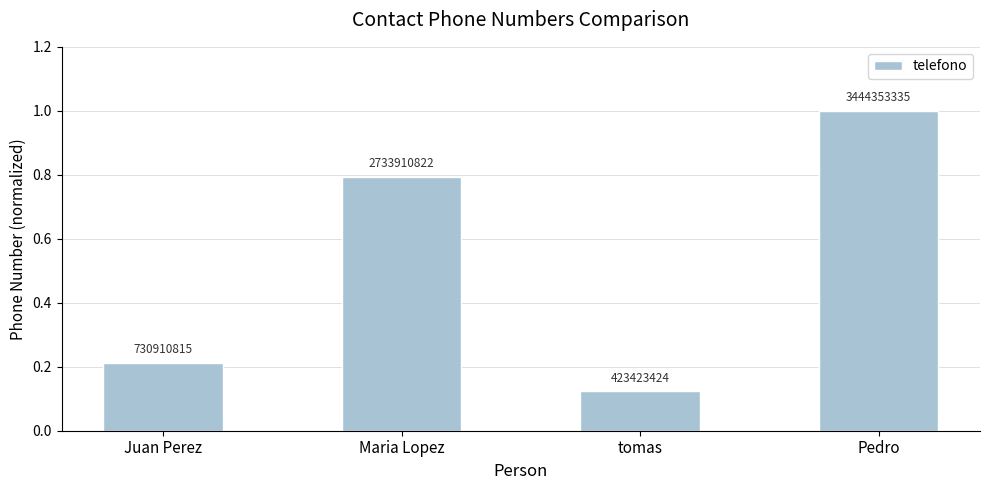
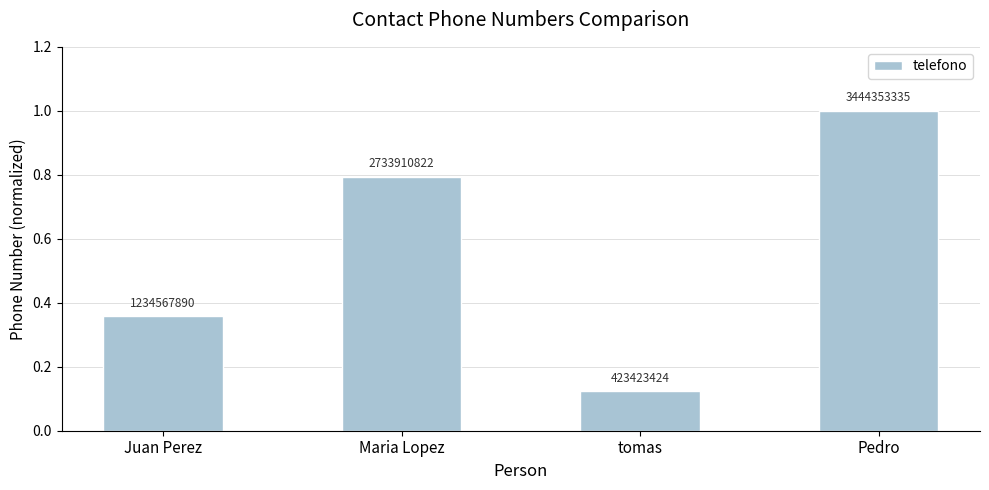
  {
-   "Juan Perez": 730910815
+   "Juan Perez": 1234567890
  }
